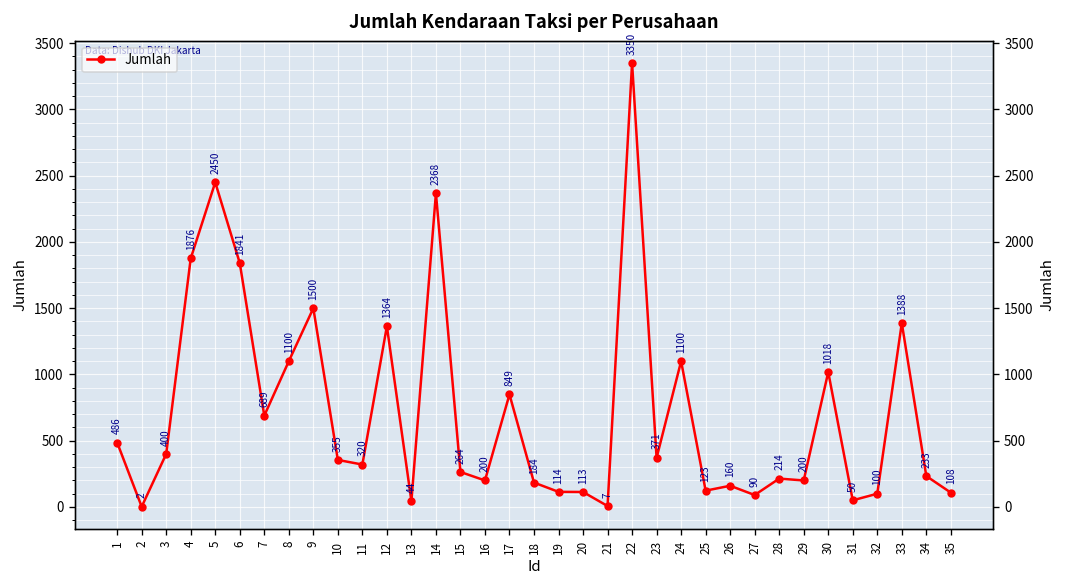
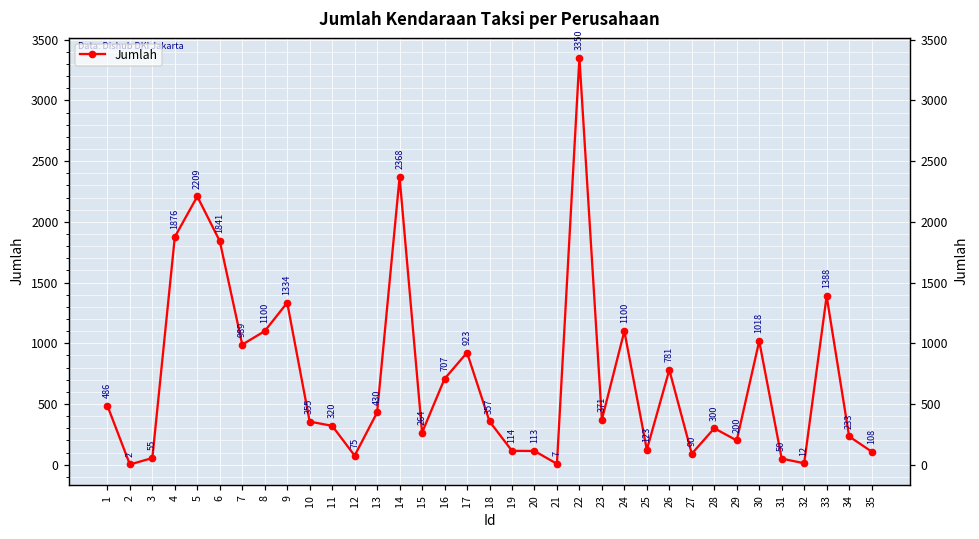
  {
    "1": 486,
    "2": 2,
-   "3": 400,
+   "3": 55,
    "4": 1876,
-   "5": 2450,
+   "5": 2209,
    "6": 1841,
-   "7": 689,
+   "7": 989,
    "8": 1100,
-   "9": 1500,
+   "9": 1334,
    "10": 355,
    "11": 320,
-   "12": 1364,
-   "13": 44,
+   "12": 75,
+   "13": 430,
    "14": 2368,
    "15": 264,
-   "16": 200,
-   "17": 849,
-   "18": 184,
+   "16": 707,
+   "17": 923,
+   "18": 357,
    "19": 114,
    "20": 113,
    "21": 7,
    "22": 3350,
    "23": 371,
    "24": 1100,
    "25": 123,
-   "26": 160,
+   "26": 781,
    "27": 90,
-   "28": 214,
+   "28": 300,
    "29": 200,
    "30": 1018,
    "31": 50,
-   "32": 100,
+   "32": 12,
    "33": 1388,
    "34": 233,
    "35": 108
  }
